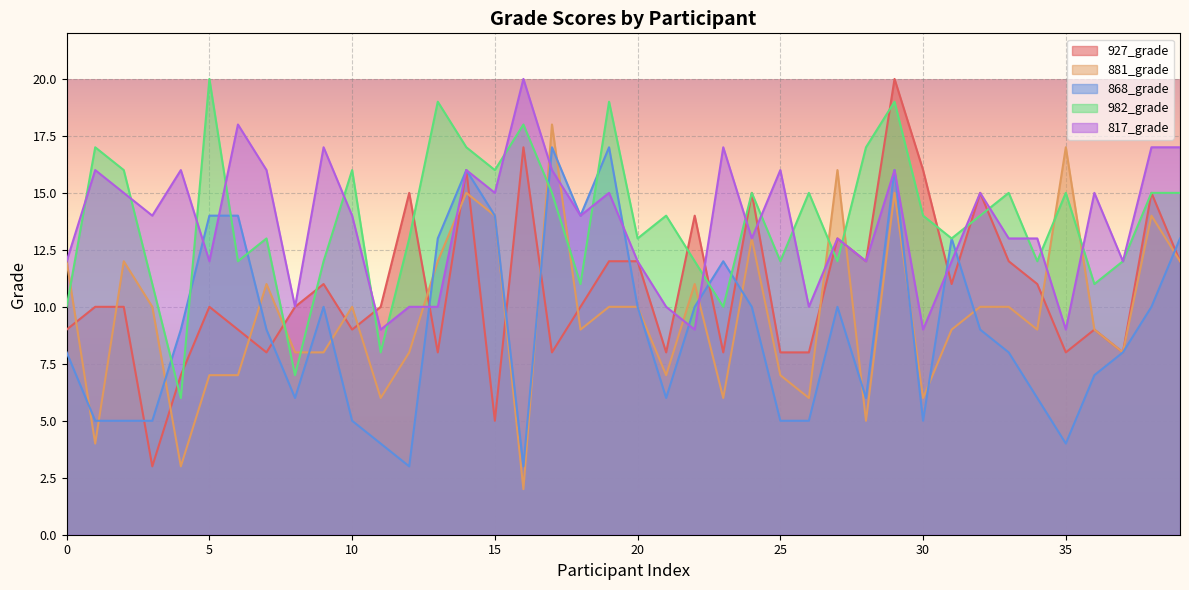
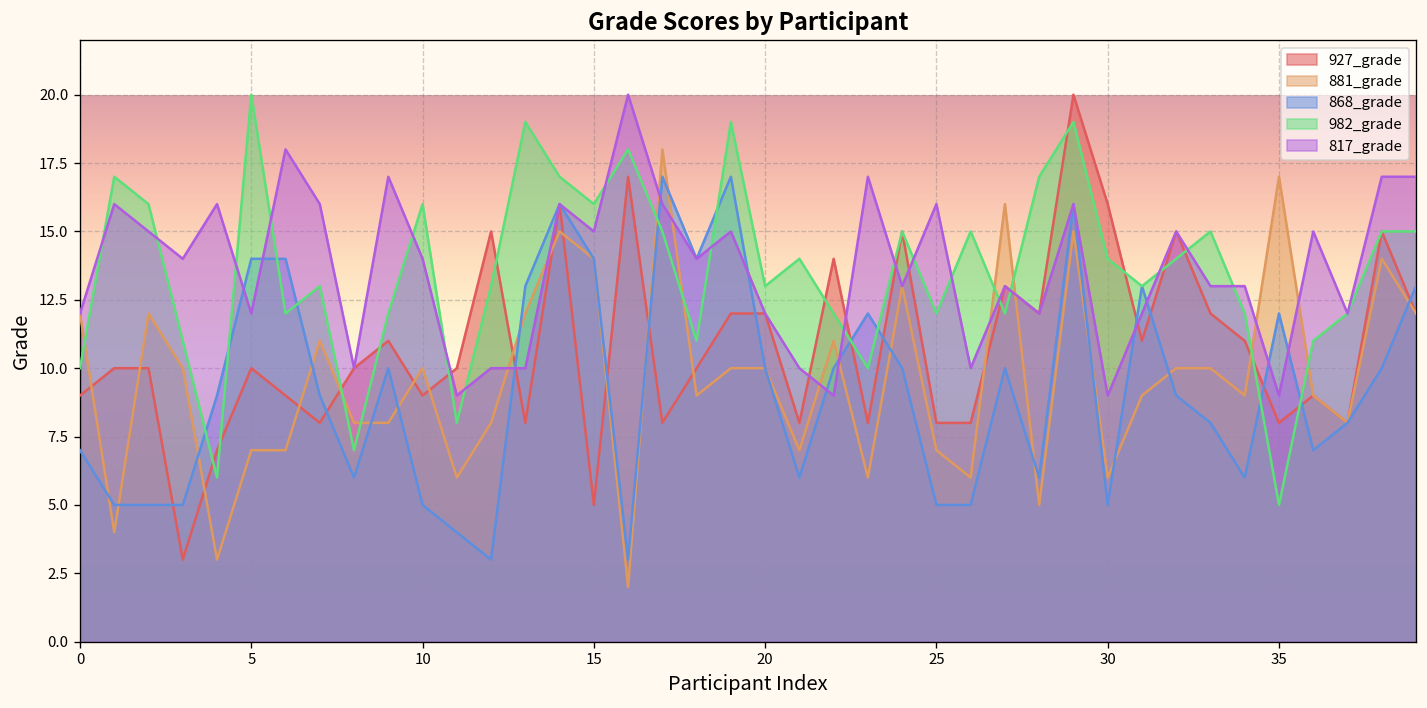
  {
    "868_grade": {
-     "0": 8,
+     "0": 7,
      "5": 14,
      "10": 5,
      "25": 5,
      "30": 5,
-     "35": 4
+     "35": 12
    },
    "982_grade": {
      "0": 10,
      "5": 20,
      "10": 16,
      "15": 16,
      "20": 13,
      "25": 12,
      "30": 14,
-     "35": 15
+     "35": 5
    },
    "817_grade": {
      "5": 12,
      "10": 14,
      "15": 15,
      "25": 16,
      "30": 9,
      "35": 9
    }
  }
